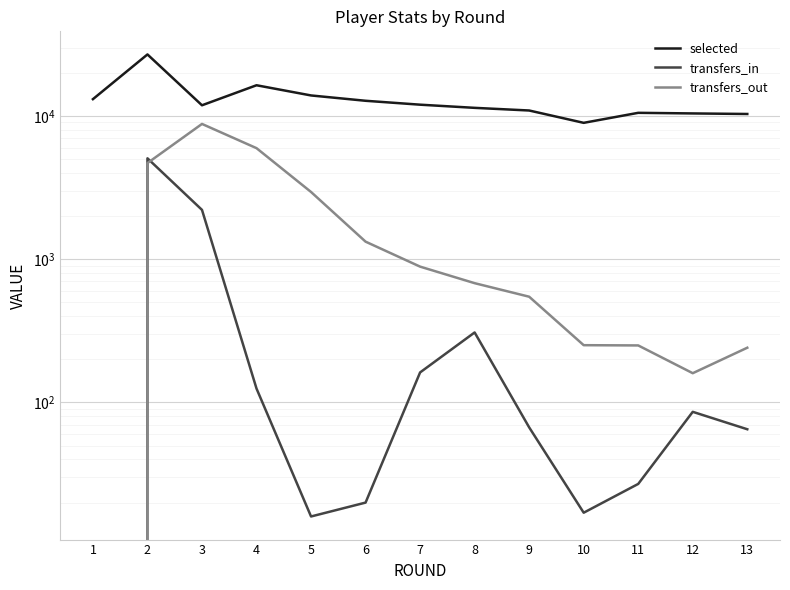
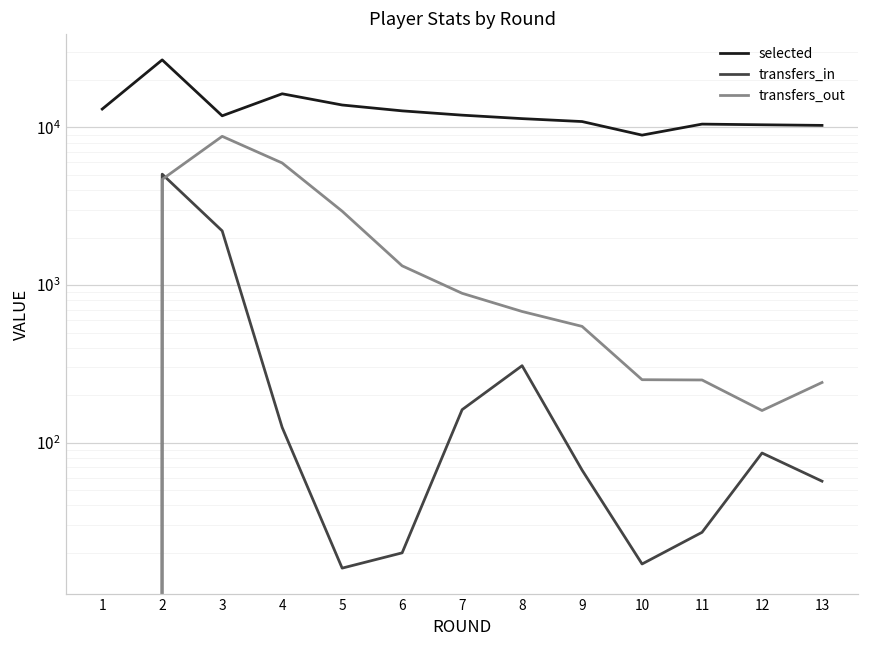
  {
    "selected": {
      "1": 13000,
      "2": 27000,
      "3": 12000,
      "4": 16000,
      "5": 14000,
      "6": 13000,
      "7": 12000,
      "8": 11000,
      "9": 11000,
      "10": 9000,
      "11": 11000,
      "12": 10000,
      "13": 10000
    },
    "transfers_in": {
      "2": 5100,
      "3": 2200,
      "4": 130,
      "5": 16,
      "6": 20,
      "7": 160,
      "8": 310,
      "9": 70,
      "10": 17,
      "11": 27,
      "12": 90,
-     "13": 70
+     "13": 57
    },
    "transfers_out": {
      "2": 4700,
      "3": 9000,
      "4": 6000,
      "5": 2900,
      "6": 1300,
      "7": 900,
      "8": 700,
      "9": 550,
      "10": 250,
      "11": 250,
      "12": 160,
      "13": 240
    }
  }
